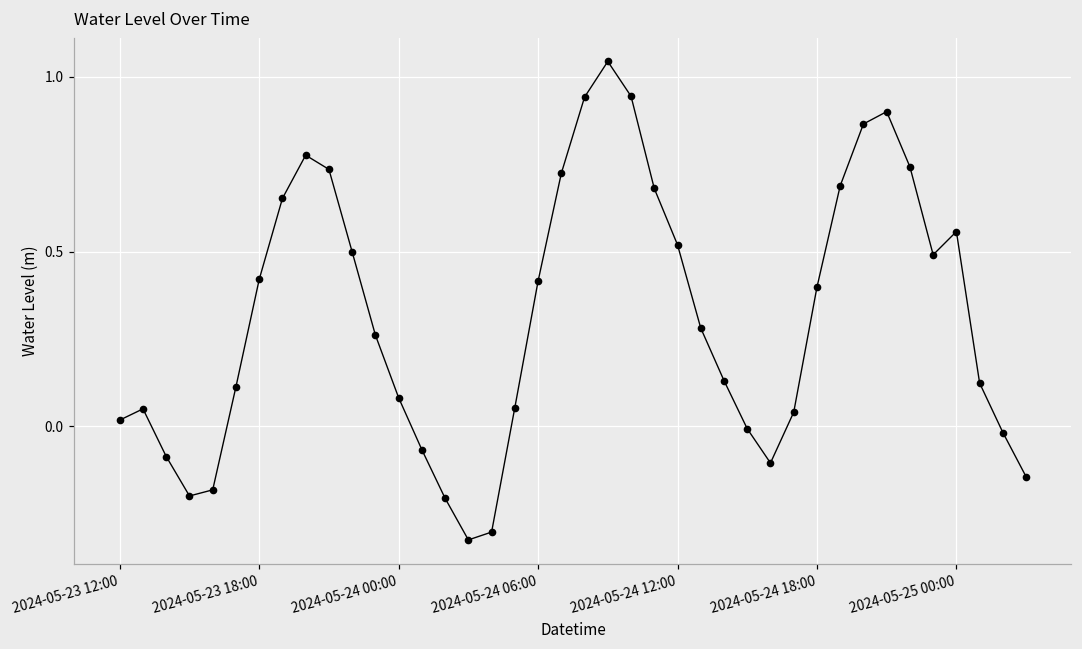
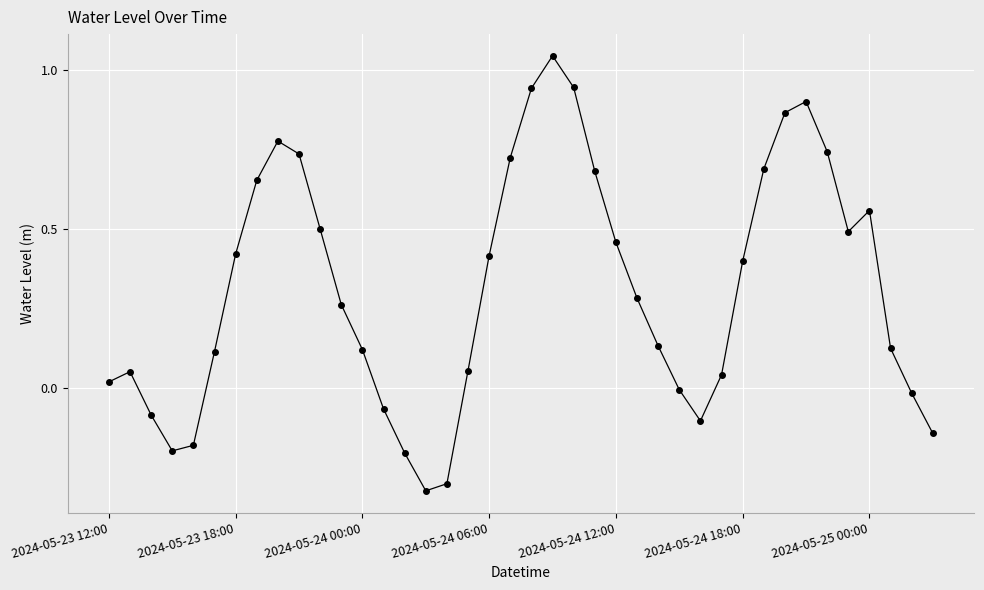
  {
    "2024-05-23 12:00": 0.02,
    "2024-05-23 18:00": 0.42,
-   "2024-05-24 00:00": 0.08,
+   "2024-05-24 00:00": 0.12,
    "2024-05-24 06:00": 0.42,
-   "2024-05-24 12:00": 0.52,
+   "2024-05-24 12:00": 0.46,
    "2024-05-24 18:00": 0.40,
    "2024-05-25 00:00": 0.56
  }
